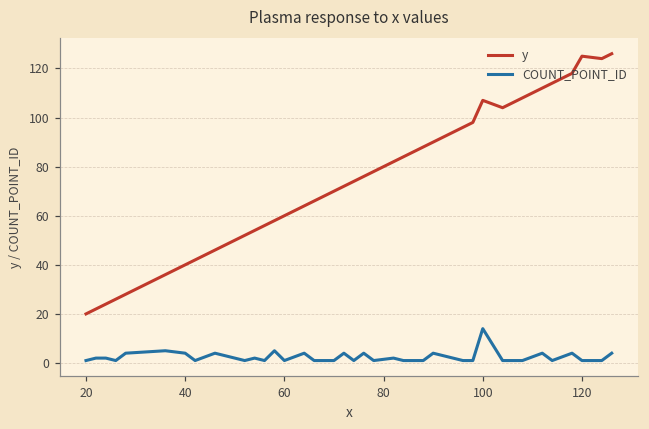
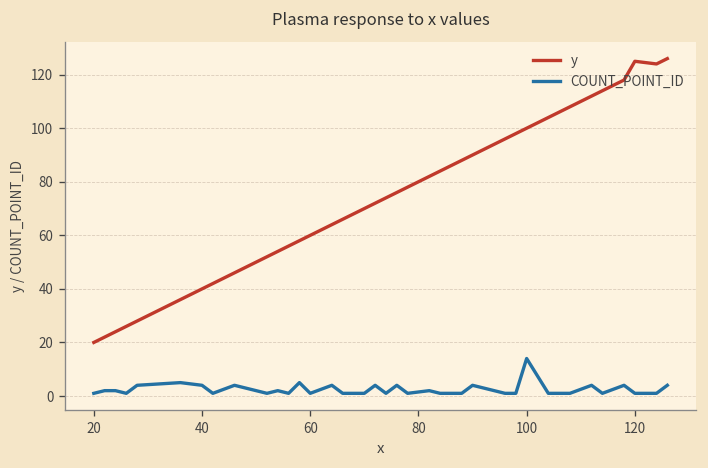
  {
    "y": {
      "20": 20,
      "40": 40,
      "60": 60,
-     "100": 107,
+     "100": 100,
      "120": 125
    },
    "COUNT_POINT_ID": {
      "20": 1,
      "40": 4,
      "60": 1,
      "100": 14,
      "120": 1
    }
  }
